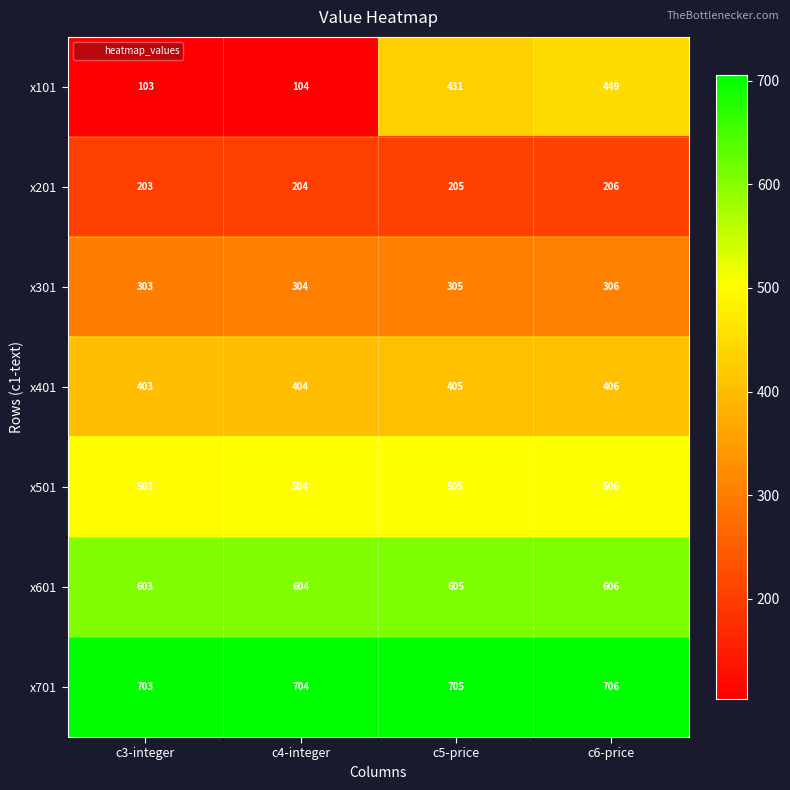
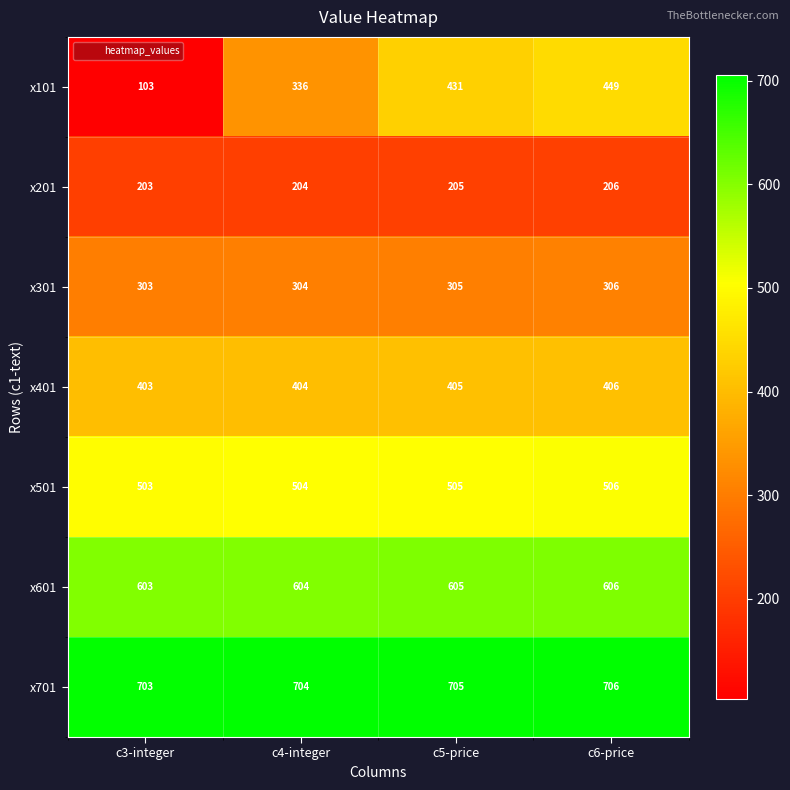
  {
    "x101": {
      "c3-integer": 103,
-     "c4-integer": 104,
+     "c4-integer": 336,
      "c5-price": 431,
      "c6-price": 449
    },
    "x201": {
      "c3-integer": 203,
      "c4-integer": 204,
      "c5-price": 205,
      "c6-price": 206
    },
    "x301": {
      "c3-integer": 303,
      "c4-integer": 304,
      "c5-price": 305,
      "c6-price": 306
    },
    "x401": {
      "c3-integer": 403,
      "c4-integer": 404,
      "c5-price": 405,
      "c6-price": 406
    },
    "x501": {
      "c3-integer": 503,
      "c4-integer": 504,
      "c5-price": 505,
      "c6-price": 506
    },
    "x601": {
      "c3-integer": 603,
      "c4-integer": 604,
      "c5-price": 605,
      "c6-price": 606
    },
    "x701": {
      "c3-integer": 703,
      "c4-integer": 704,
      "c5-price": 705,
      "c6-price": 706
    }
  }
